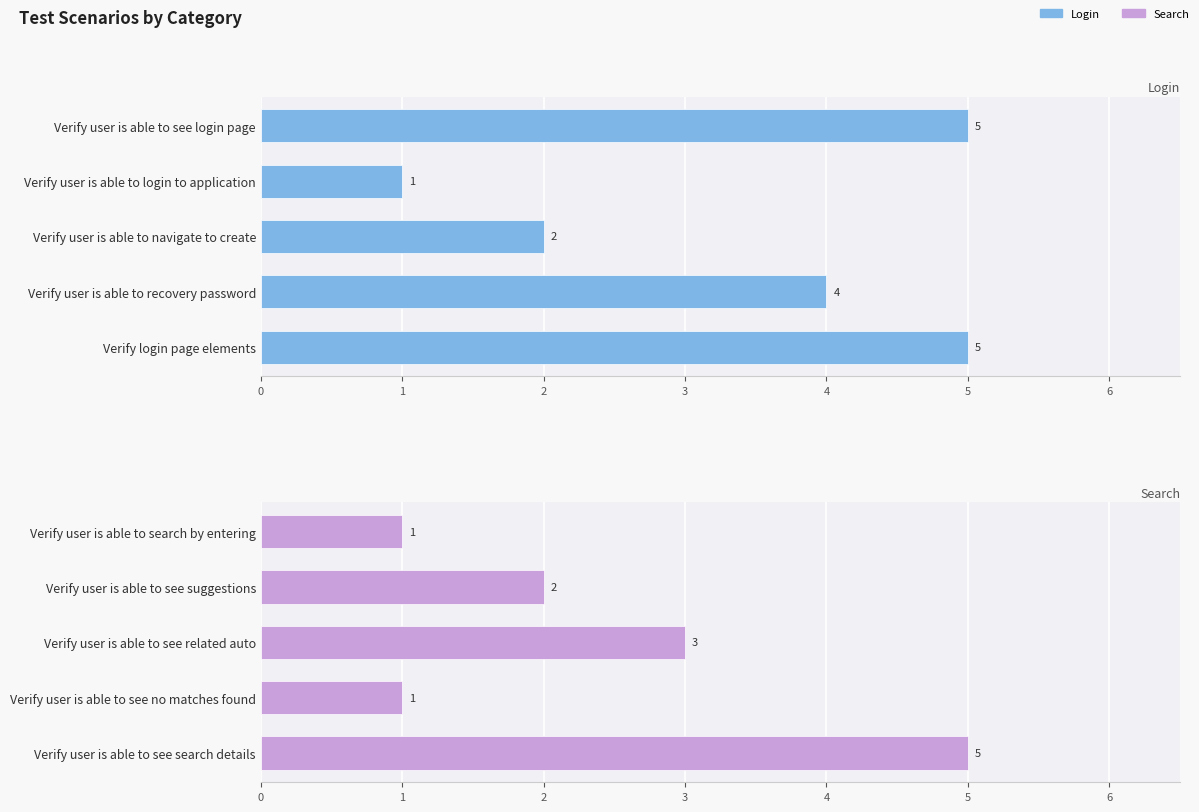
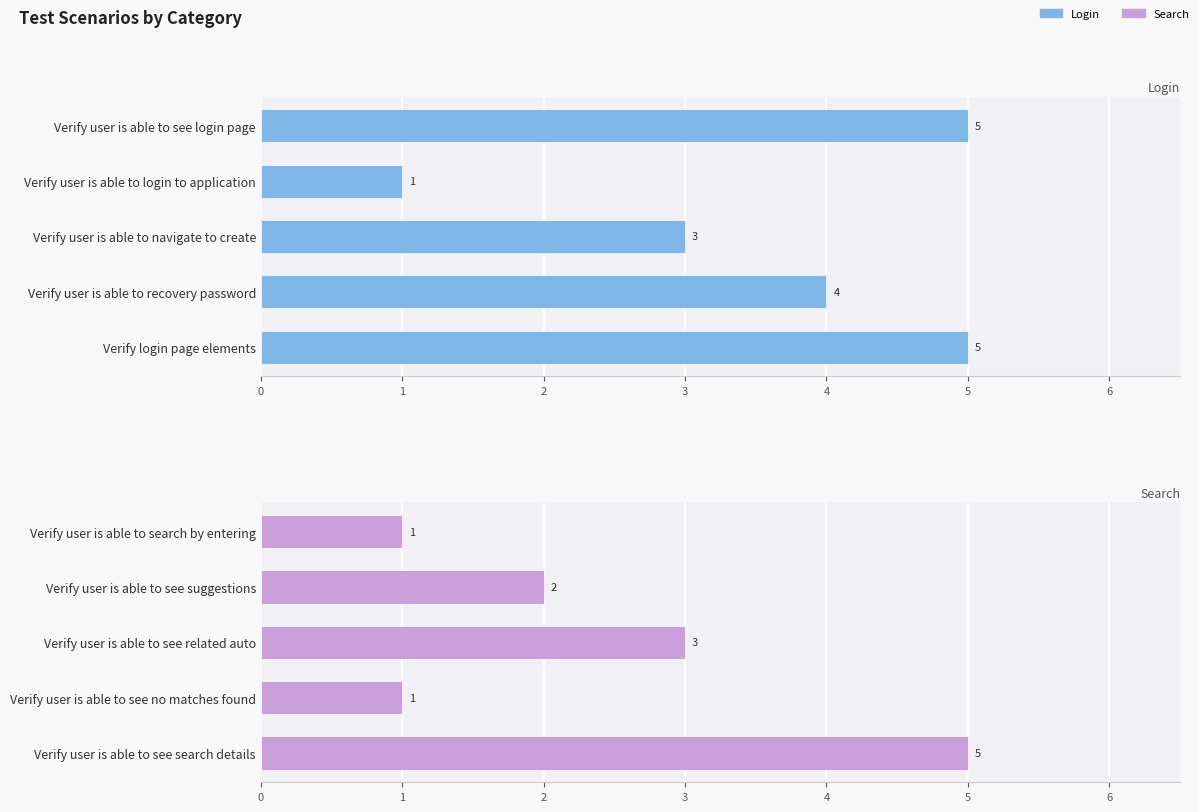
  {
    "Login": {
      "Verify user is able to see login page": 5,
      "Verify user is able to login to application": 1,
-     "Verify user is able to navigate to create": 2,
+     "Verify user is able to navigate to create": 3,
      "Verify user is able to recovery password": 4,
      "Verify login page elements": 5
    },
    "Search": {
      "Verify user is able to search by entering": 1,
      "Verify user is able to see suggestions": 2,
      "Verify user is able to see related auto": 3,
      "Verify user is able to see no matches found": 1,
      "Verify user is able to see search details": 5
    }
  }
